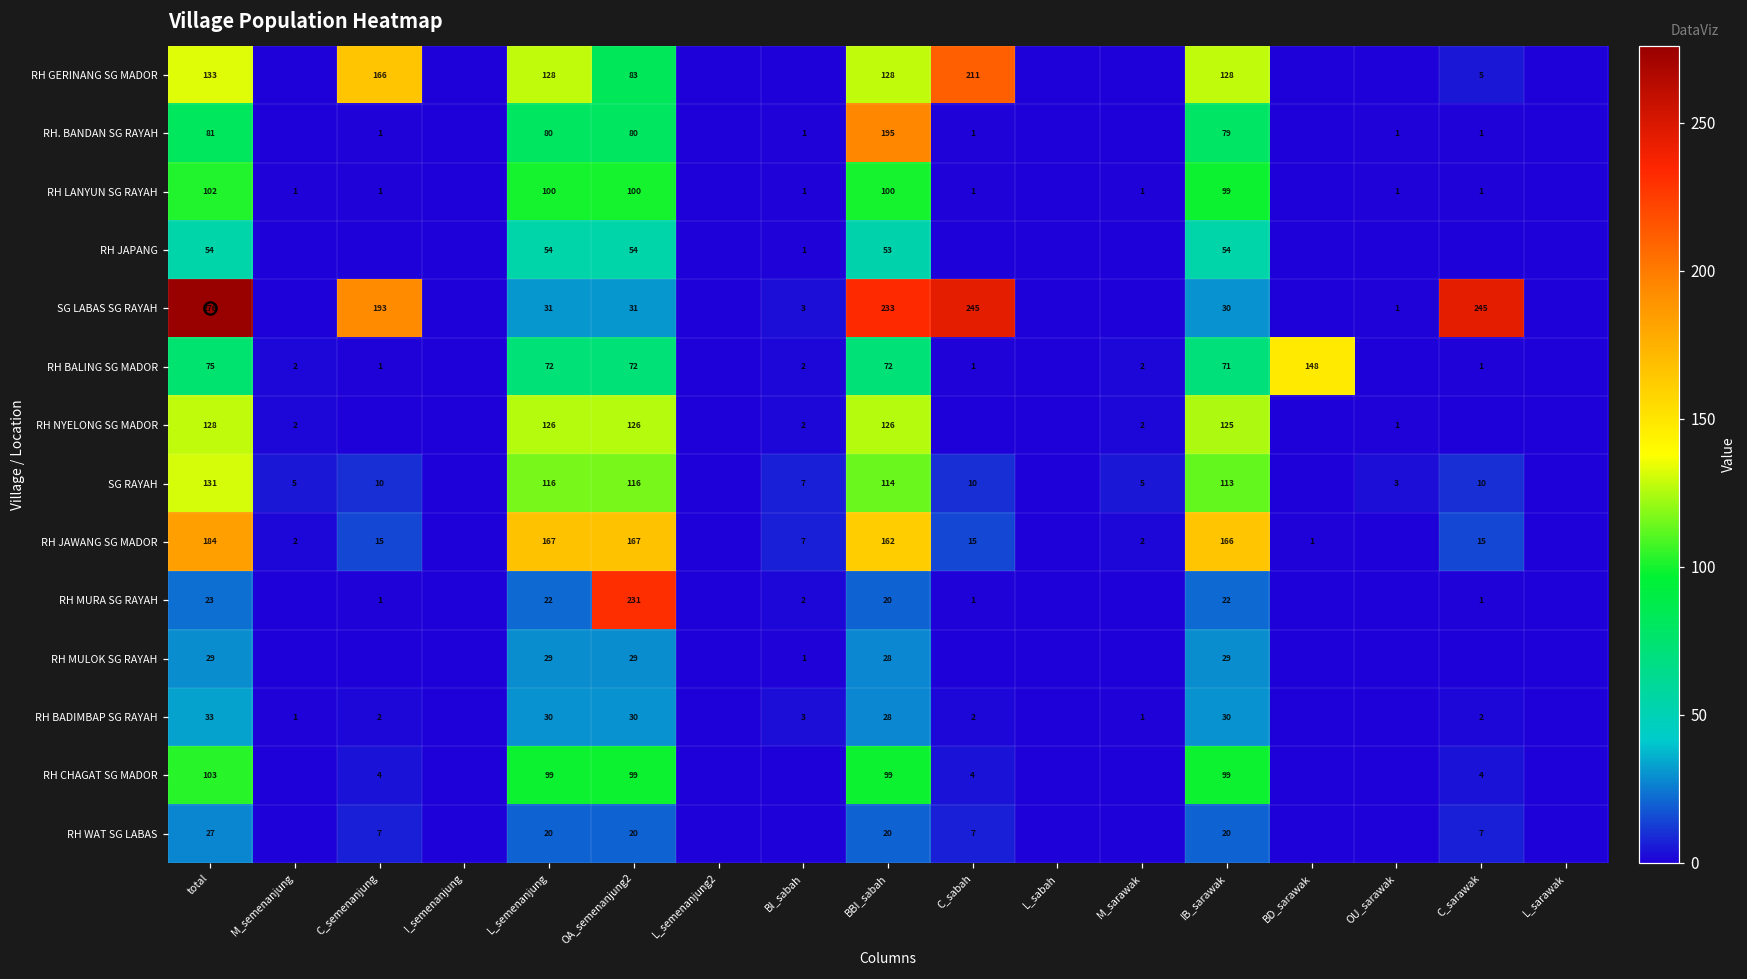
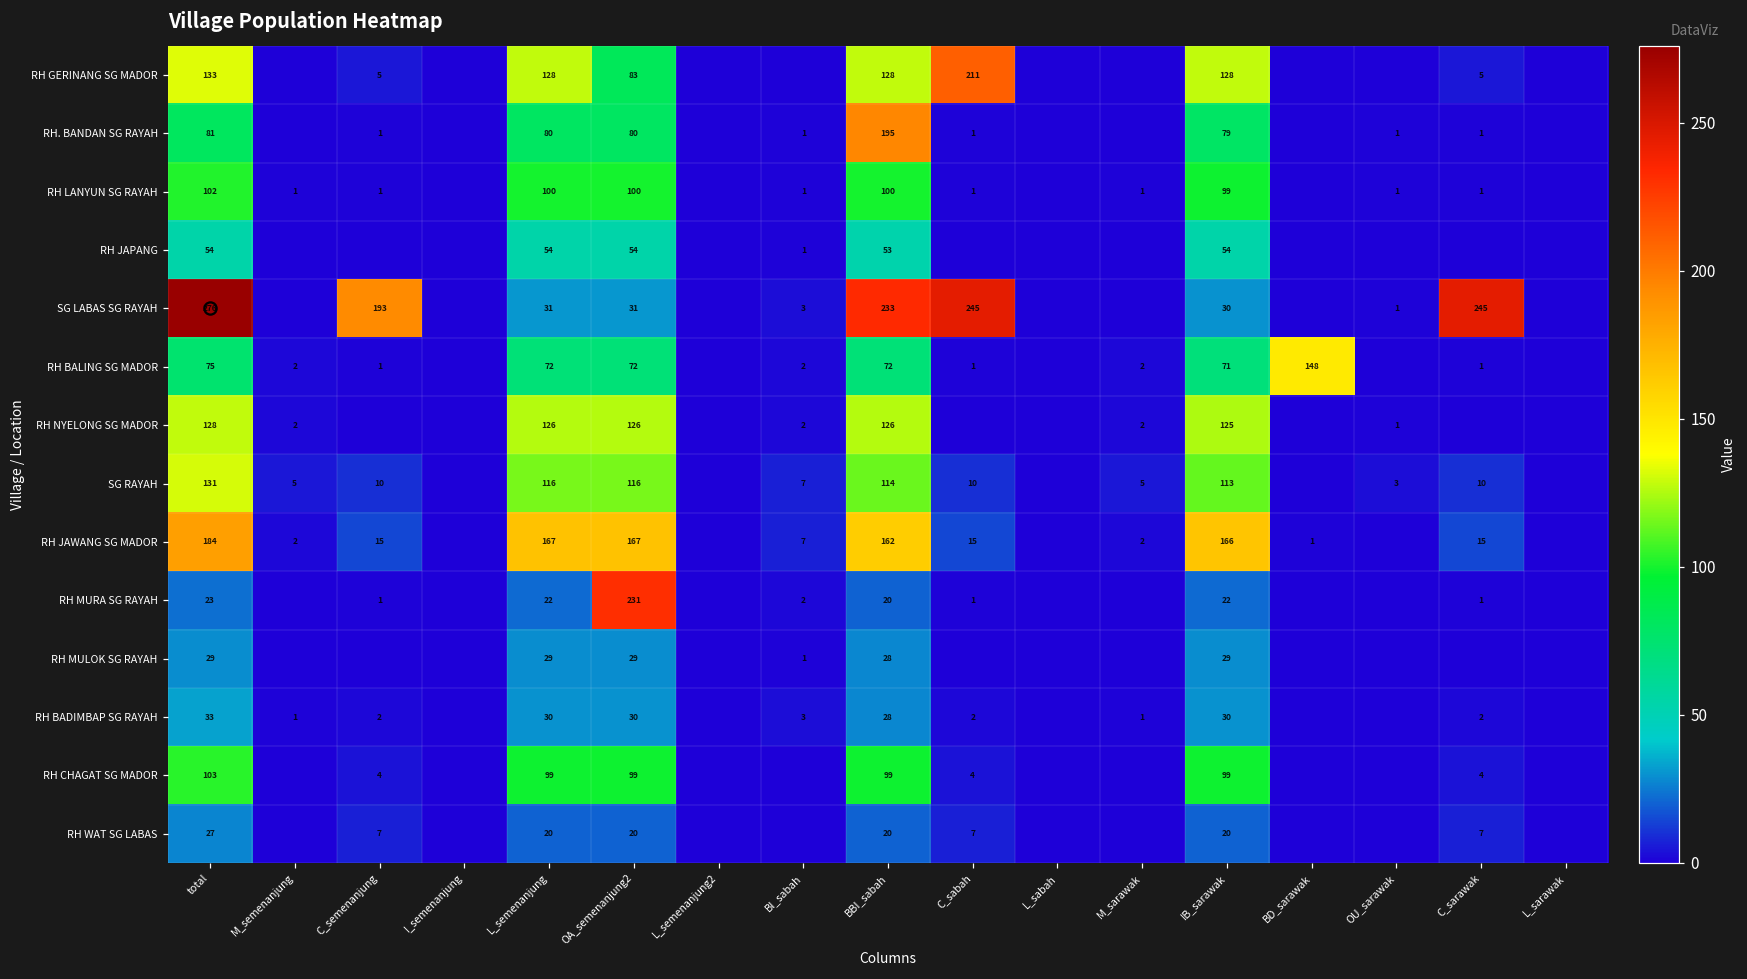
  {
    "RH GERINANG SG MADOR": {
      "total": 133,
-     "C_semenanjung": 166,
+     "C_semenanjung": 5,
      "L_semenanjung": 128,
      "OA_semenanjung2": 83,
      "BBI_sabah": 128,
      "C_sabah": 211,
      "IB_sarawak": 128,
      "C_sarawak": 5
    },
    "RH. BANDAN SG RAYAH": {
      "total": 81,
      "C_semenanjung": 1,
      "L_semenanjung": 80,
      "OA_semenanjung2": 80,
      "BI_sabah": 1,
      "BBI_sabah": 195,
      "C_sabah": 1,
      "IB_sarawak": 79,
      "OU_sarawak": 1,
      "C_sarawak": 1
    },
    "RH LANYUN SG RAYAH": {
      "total": 102,
      "M_semenanjung": 1,
      "C_semenanjung": 1,
      "L_semenanjung": 100,
      "OA_semenanjung2": 100,
      "BI_sabah": 1,
      "BBI_sabah": 100,
      "C_sabah": 1,
      "M_sarawak": 1,
      "IB_sarawak": 99,
      "OU_sarawak": 1,
      "C_sarawak": 1
    },
    "RH JAPANG": {
      "total": 54,
      "L_semenanjung": 54,
      "OA_semenanjung2": 54,
      "BI_sabah": 1,
      "BBI_sabah": 53,
      "IB_sarawak": 54
    },
    "SG LABAS SG RAYAH": {
      "C_semenanjung": 193,
      "L_semenanjung": 31,
      "OA_semenanjung2": 31,
      "BI_sabah": 3,
      "BBI_sabah": 233,
      "C_sabah": 245,
      "IB_sarawak": 30,
      "OU_sarawak": 1,
      "C_sarawak": 245
    },
    "RH BALING SG MADOR": {
      "total": 75,
      "M_semenanjung": 2,
      "C_semenanjung": 1,
      "L_semenanjung": 72,
      "OA_semenanjung2": 72,
      "BI_sabah": 2,
      "BBI_sabah": 72,
      "C_sabah": 1,
      "M_sarawak": 2,
      "IB_sarawak": 71,
      "BD_sarawak": 148,
      "C_sarawak": 1
    },
    "RH NYELONG SG MADOR": {
      "total": 128,
      "M_semenanjung": 2,
      "L_semenanjung": 126,
      "OA_semenanjung2": 126,
      "BI_sabah": 2,
      "BBI_sabah": 126,
      "M_sarawak": 2,
      "IB_sarawak": 125,
      "OU_sarawak": 1
    },
    "SG RAYAH": {
      "total": 131,
      "M_semenanjung": 5,
      "C_semenanjung": 10,
      "L_semenanjung": 116,
      "OA_semenanjung2": 116,
      "BI_sabah": 7,
      "BBI_sabah": 114,
      "C_sabah": 10,
      "M_sarawak": 5,
      "IB_sarawak": 113,
      "OU_sarawak": 3,
      "C_sarawak": 10
    },
    "RH JAWANG SG MADOR": {
      "total": 184,
      "M_semenanjung": 2,
      "C_semenanjung": 15,
      "L_semenanjung": 167,
      "OA_semenanjung2": 167,
      "BI_sabah": 7,
      "BBI_sabah": 162,
      "C_sabah": 15,
      "M_sarawak": 2,
      "IB_sarawak": 166,
      "BD_sarawak": 1,
      "C_sarawak": 15
    },
    "RH MURA SG RAYAH": {
      "total": 23,
      "C_semenanjung": 1,
      "L_semenanjung": 22,
      "OA_semenanjung2": 231,
      "BI_sabah": 2,
      "BBI_sabah": 20,
      "C_sabah": 1,
      "IB_sarawak": 22,
      "C_sarawak": 1
    },
    "RH MULOK SG RAYAH": {
      "total": 29,
      "L_semenanjung": 29,
      "OA_semenanjung2": 29,
      "BI_sabah": 1,
      "BBI_sabah": 28,
      "IB_sarawak": 29
    },
    "RH BADIMBAP SG RAYAH": {
      "total": 33,
      "M_semenanjung": 1,
      "C_semenanjung": 2,
      "L_semenanjung": 30,
      "OA_semenanjung2": 30,
      "BI_sabah": 3,
      "BBI_sabah": 28,
      "C_sabah": 2,
      "M_sarawak": 1,
      "IB_sarawak": 30,
      "C_sarawak": 2
    },
    "RH CHAGAT SG MADOR": {
      "total": 103,
      "C_semenanjung": 4,
      "L_semenanjung": 99,
      "OA_semenanjung2": 99,
      "BBI_sabah": 99,
      "C_sabah": 4,
      "IB_sarawak": 99,
      "C_sarawak": 4
    },
    "RH WAT SG LABAS": {
      "total": 27,
      "C_semenanjung": 7,
      "L_semenanjung": 20,
      "OA_semenanjung2": 20,
      "BBI_sabah": 20,
      "C_sabah": 7,
      "IB_sarawak": 20,
      "C_sarawak": 7
    }
  }
